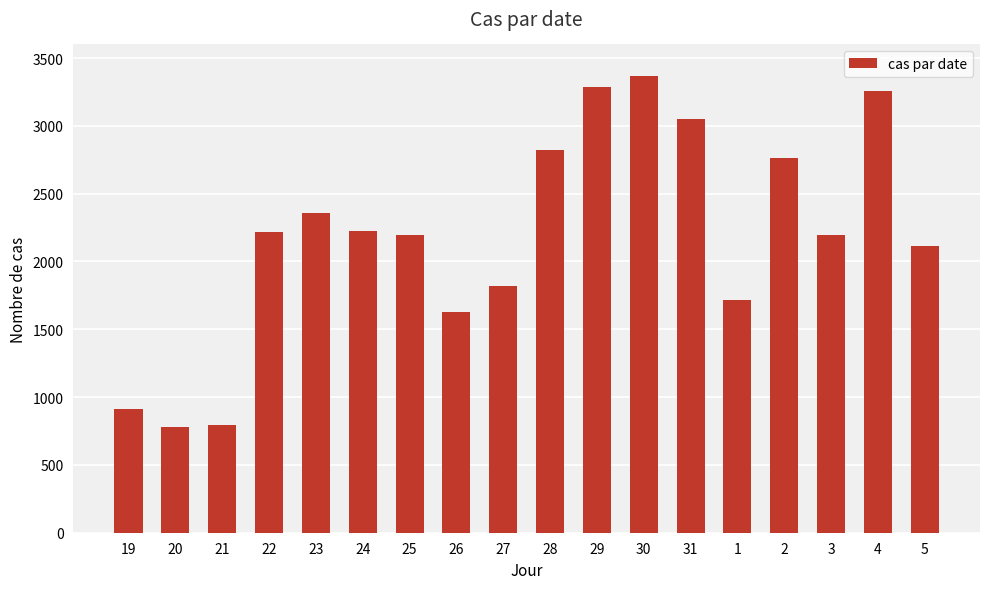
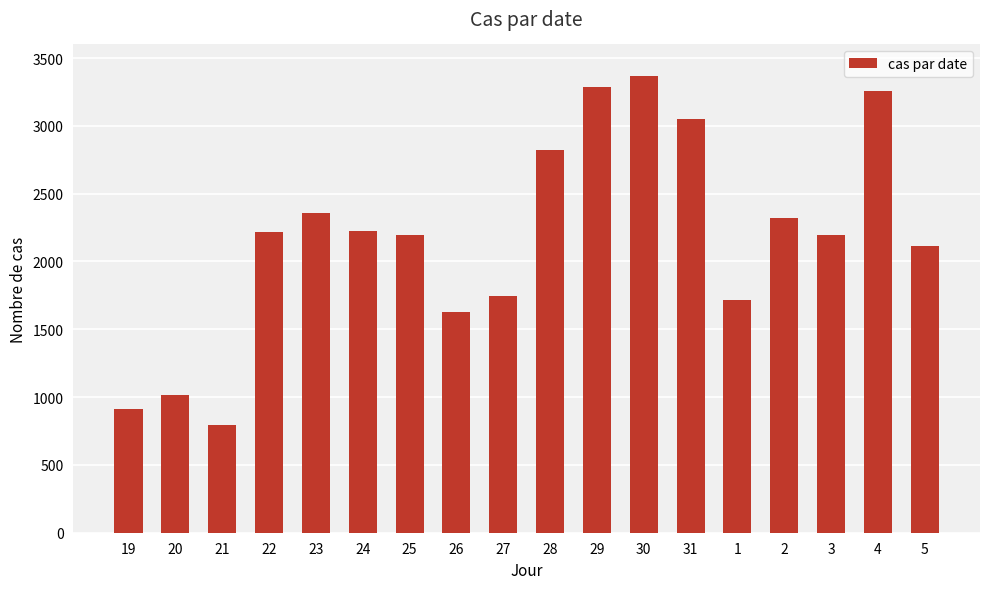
  {
    "19": 910,
-   "20": 780,
+   "20": 1020,
    "21": 800,
    "22": 2220,
    "23": 2360,
    "24": 2230,
    "25": 2200,
    "26": 1620,
-   "27": 1820,
+   "27": 1750,
    "28": 2820,
    "29": 3290,
    "30": 3370,
    "31": 3050,
    "1": 1720,
-   "2": 2760,
+   "2": 2320,
    "3": 2190,
    "4": 3260,
    "5": 2110
  }
